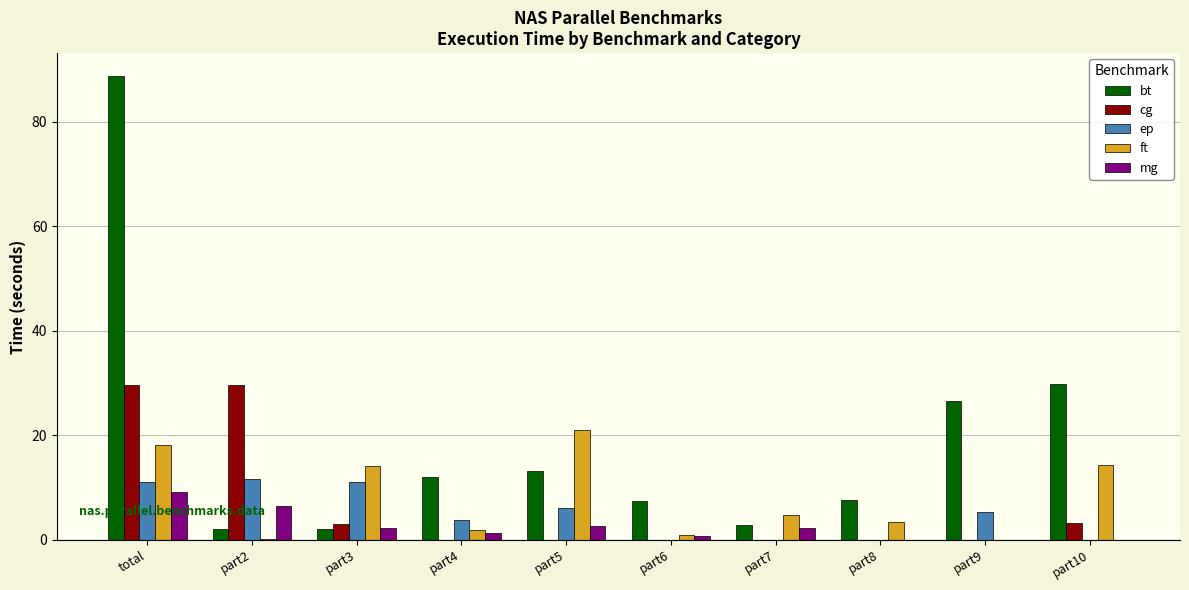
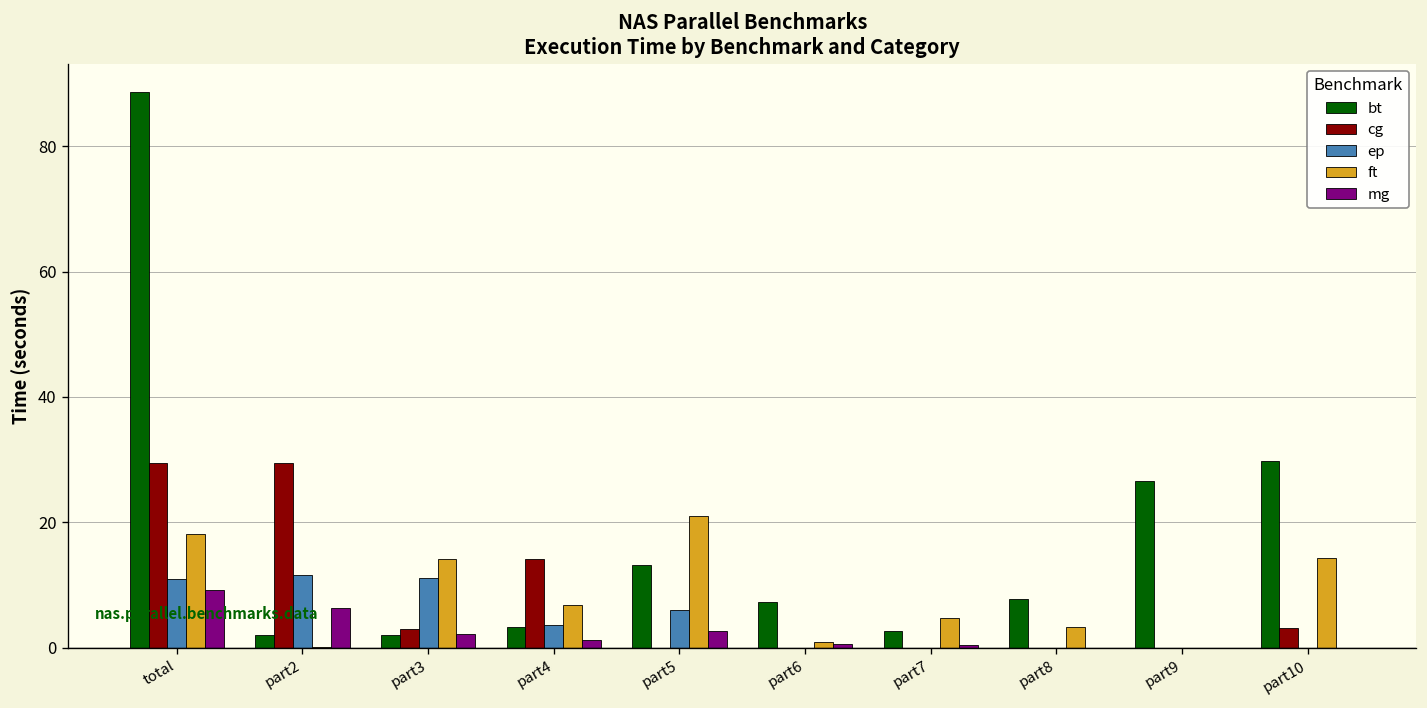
  {
    "bt": {
      "total": 89,
      "part2": 2,
      "part3": 2,
-     "part4": 12,
+     "part4": 3,
      "part5": 13,
      "part6": 7,
      "part7": 3,
      "part8": 8,
      "part9": 27,
      "part10": 30
    },
    "cg": {
      "total": 30,
      "part2": 30,
      "part3": 3,
-     "part4": 0,
+     "part4": 14,
      "part5": 0,
      "part6": 0,
      "part7": 0,
      "part8": 0,
      "part9": 0,
      "part10": 3
    },
    "ep": {
      "total": 11,
      "part2": 12,
      "part3": 11,
      "part4": 4,
      "part5": 6,
      "part6": 0,
      "part7": 0,
      "part8": 0,
-     "part9": 5,
+     "part9": 0,
      "part10": 0
    },
    "ft": {
      "total": 18,
      "part3": 14,
-     "part4": 2,
+     "part4": 7,
      "part5": 21,
      "part6": 1,
      "part7": 5,
      "part8": 3,
      "part9": 0,
      "part10": 14
    },
    "mg": {
      "total": 9,
      "part2": 6,
      "part3": 2,
      "part4": 1,
      "part5": 3,
      "part6": 1,
-     "part7": 2,
+     "part7": 1,
      "part8": 0,
      "part9": 0,
      "part10": 0
    }
  }
